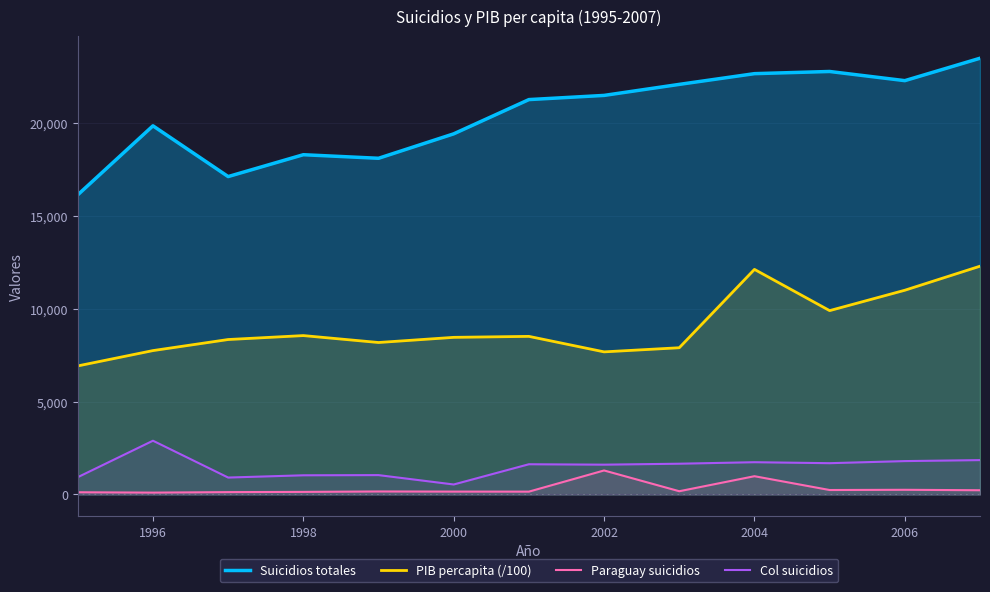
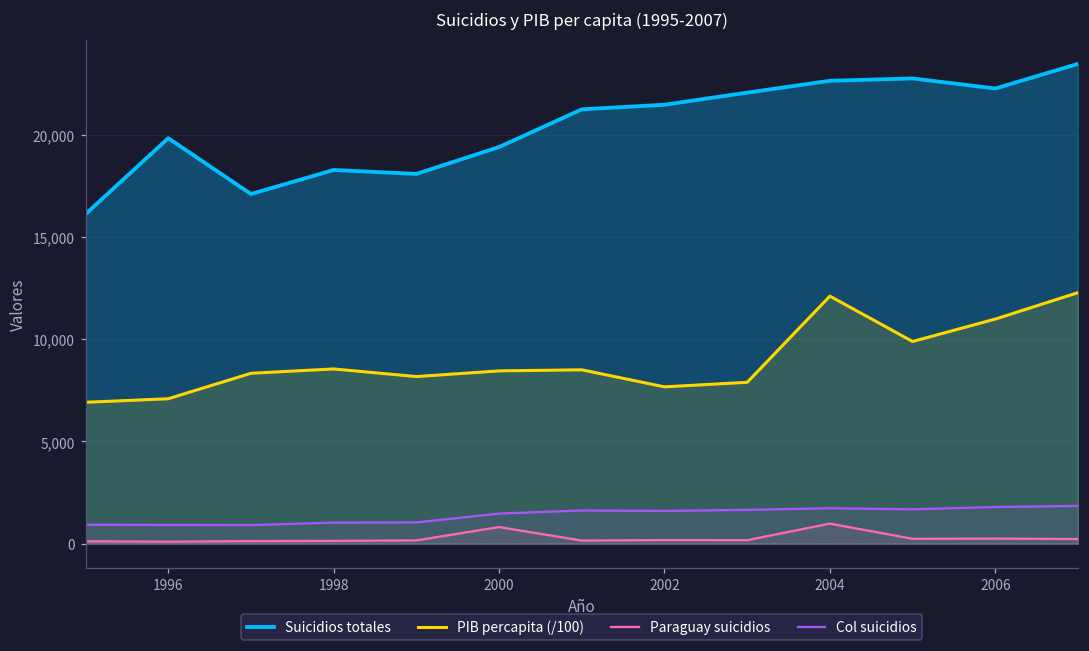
  {
    "Suicidios totales": {
      "1996": "19,800",
      "1998": "18,300",
      "2000": "19,400",
      "2002": "21,500",
      "2004": "22,600",
      "2006": "22,300"
    },
    "PIB percapita (/100)": {
-     "1996": "7,700",
+     "1996": "7,100",
      "1998": "8,500",
      "2000": "8,500",
      "2002": "7,700",
      "2004": "12,100",
      "2006": "11,000"
    },
    "Paraguay suicidios": {
      "1996": "100",
      "1998": "100",
-     "2000": "200",
-     "2002": "1,300",
+     "2000": "800",
+     "2002": "200",
      "2004": "1,000",
      "2006": "300"
    },
    "Col suicidios": {
-     "1996": "2,900",
+     "1996": "900",
      "1998": "1,000",
-     "2000": "500",
+     "2000": "1,500",
      "2002": "1,600",
      "2004": "1,700",
      "2006": "1,800"
    }
  }
